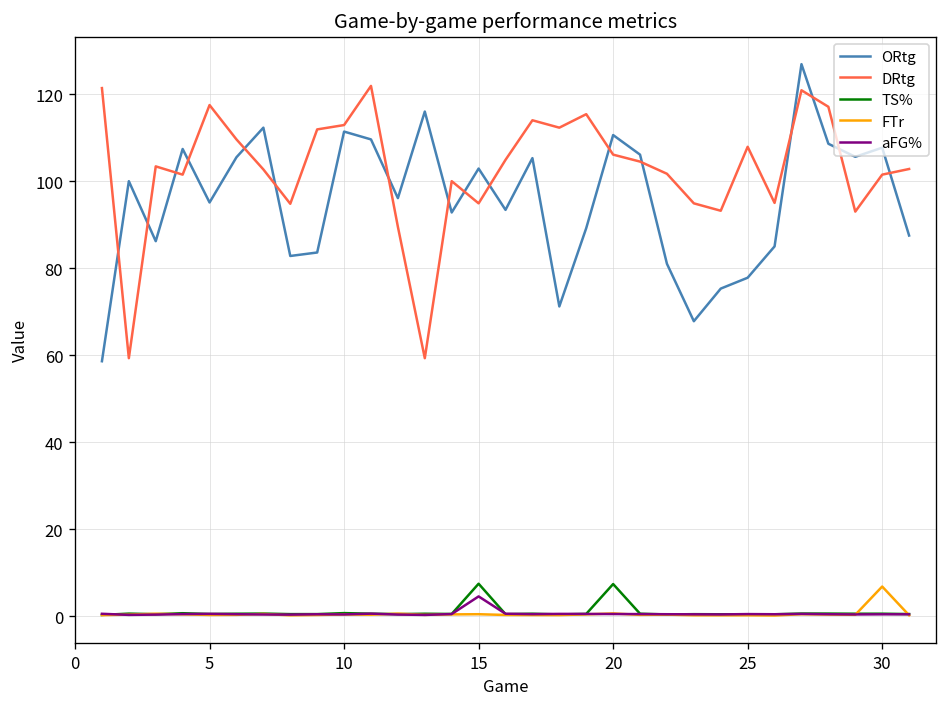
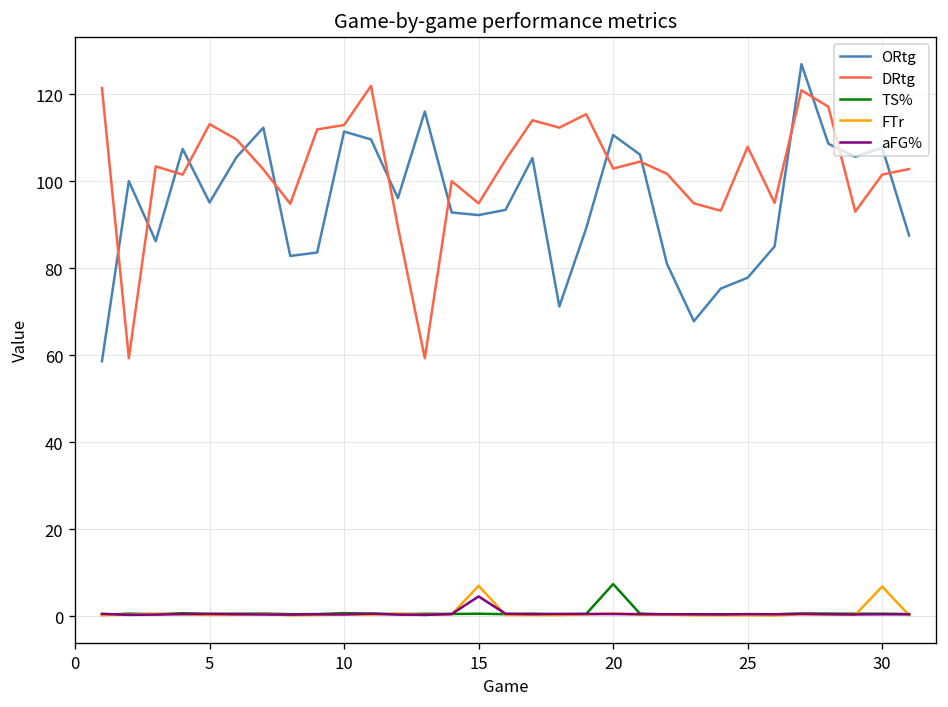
  {
    "ORtg": {
      "5": 95,
      "10": 111,
-     "15": 103,
+     "15": 92,
      "20": 111,
      "25": 78
    },
    "DRtg": {
-     "5": 118,
+     "5": 113,
      "10": 113,
      "15": 95,
-     "20": 106,
+     "20": 103,
      "25": 108,
      "30": 102
    },
    "TS%": {
-     "15": 7,
+     "15": 1,
      "20": 7
    },
    "FTr": {
-     "15": 0,
+     "15": 7,
      "30": 7
    },
    "aFG%": {
      "15": 5
    }
  }
